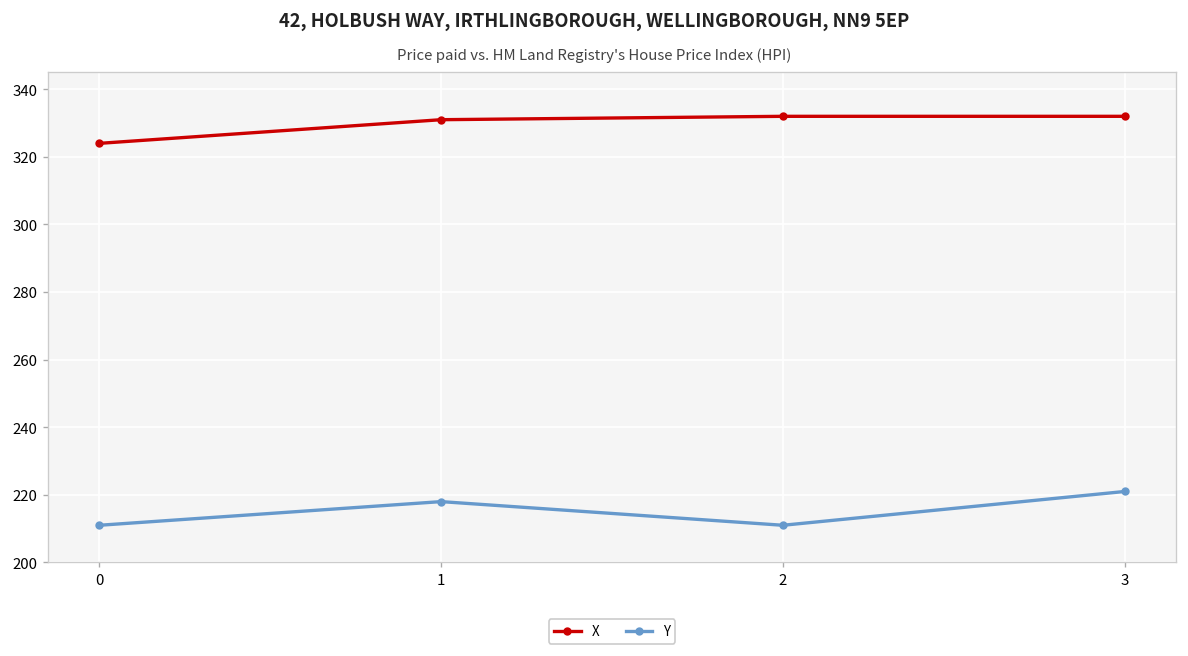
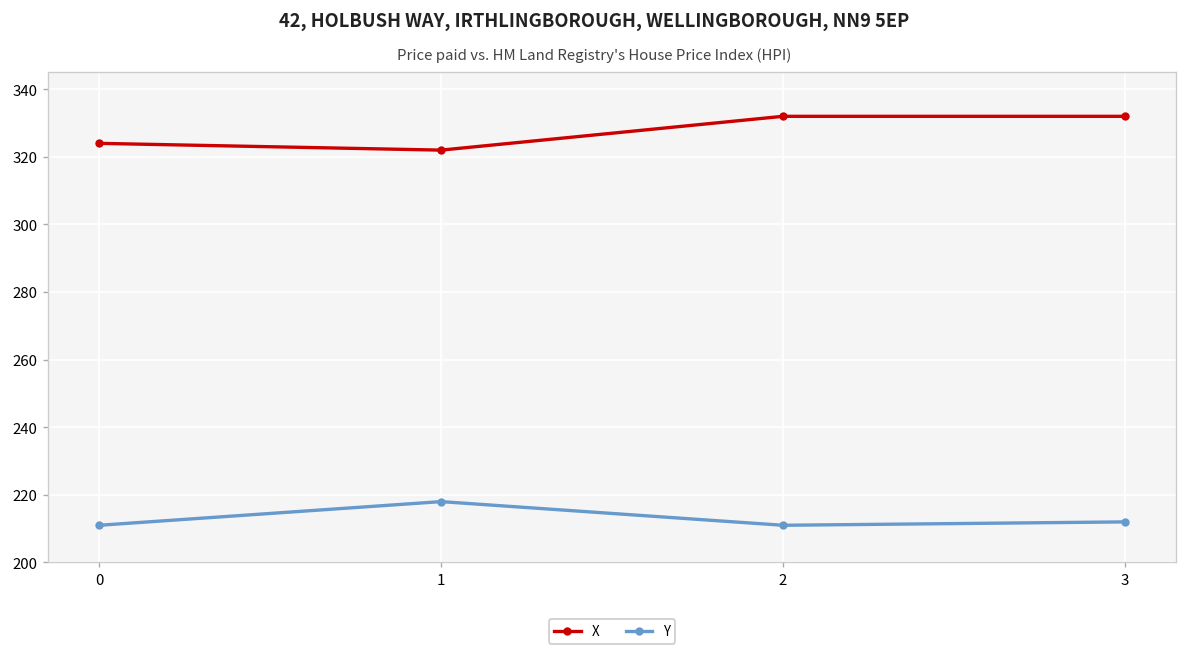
  {
    "X": {
      "0": 324,
-     "1": 331,
+     "1": 322,
      "2": 332,
      "3": 332
    },
    "Y": {
      "0": 211,
      "1": 218,
      "2": 211,
-     "3": 221
+     "3": 212
    }
  }
